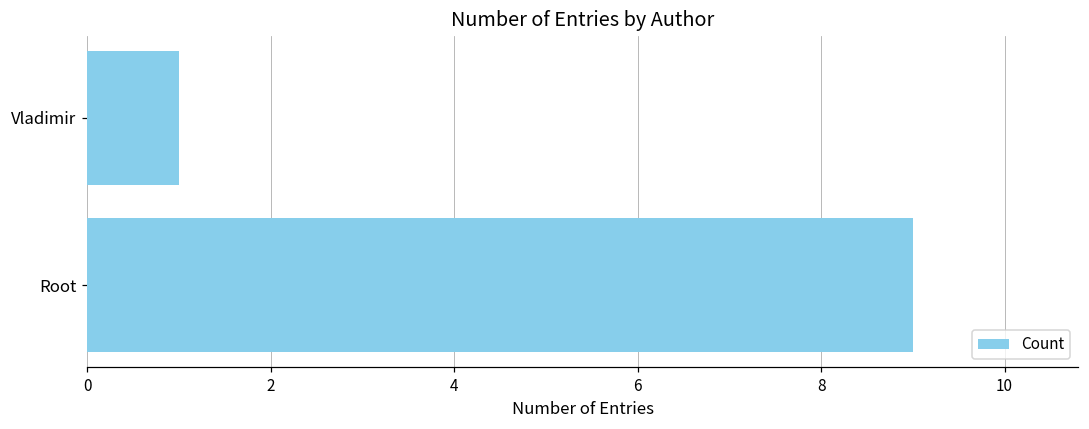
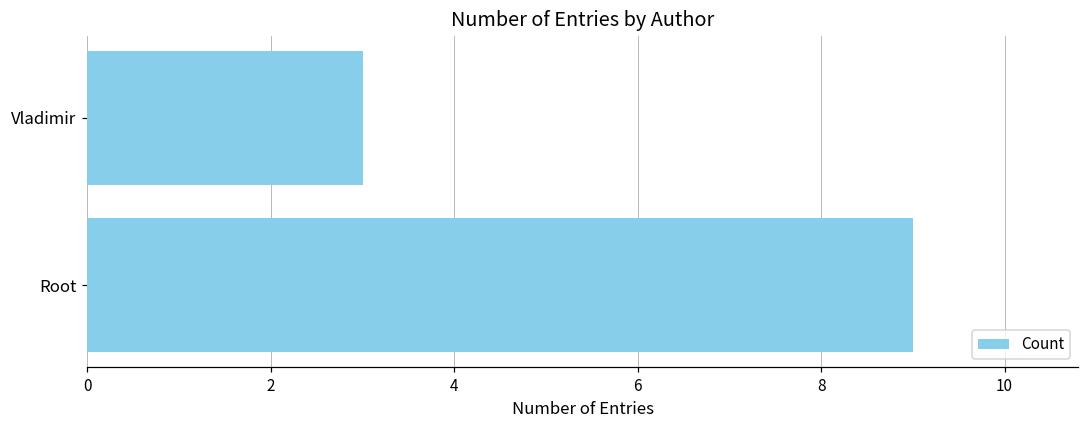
  {
-   "Vladimir": 1,
+   "Vladimir": 3,
    "Root": 9
  }
